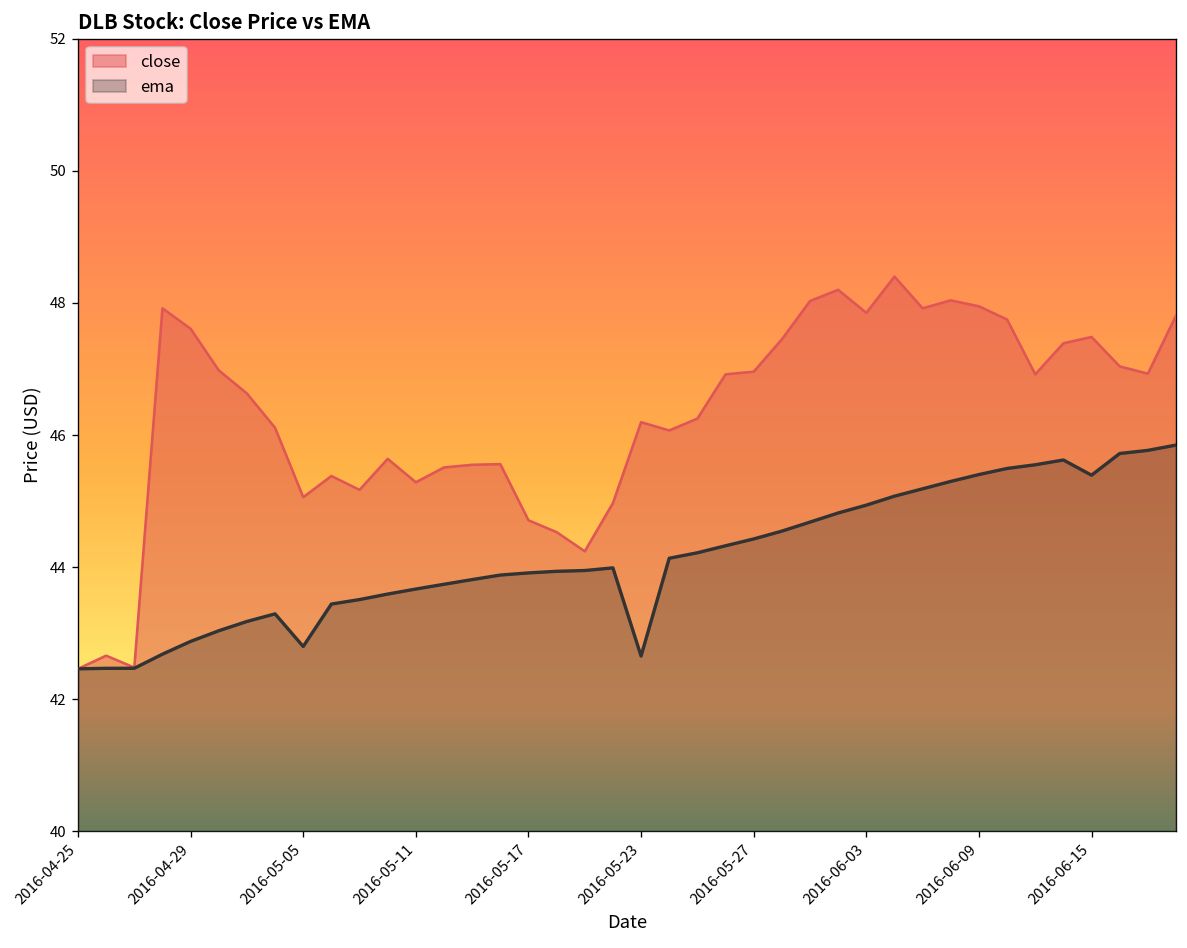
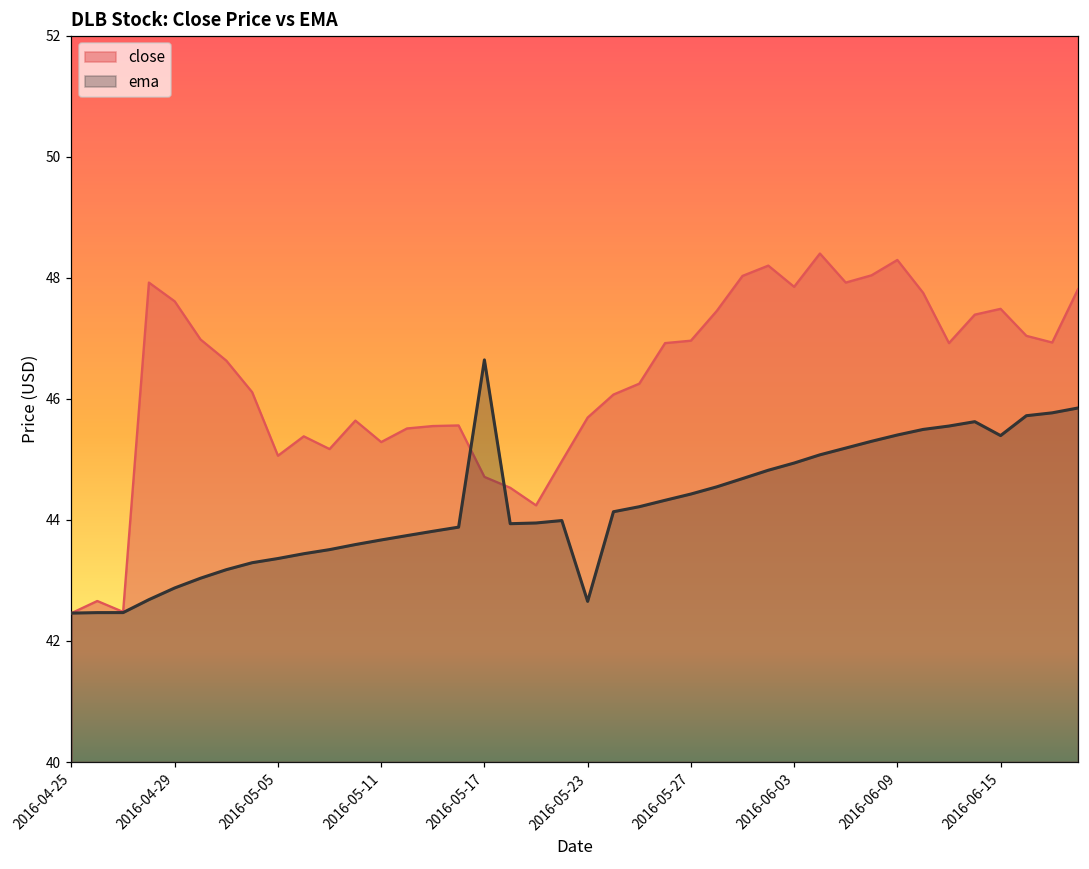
  {
    "close": {
      "2016-04-29": 47.6,
      "2016-05-05": 45.1,
      "2016-05-11": 45.3,
      "2016-05-17": 44.7,
-     "2016-05-23": 46.2,
+     "2016-05-23": 45.7,
      "2016-05-27": 47.0,
      "2016-06-03": 47.8,
-     "2016-06-09": 48.0,
+     "2016-06-09": 48.3,
      "2016-06-15": 47.5
    },
    "ema": {
      "2016-04-29": 42.9,
-     "2016-05-05": 42.8,
+     "2016-05-05": 43.4,
      "2016-05-11": 43.7,
-     "2016-05-17": 43.9,
+     "2016-05-17": 46.6,
      "2016-05-23": 42.7,
      "2016-05-27": 44.4,
      "2016-06-03": 44.9,
      "2016-06-09": 45.4,
      "2016-06-15": 45.4
    }
  }
